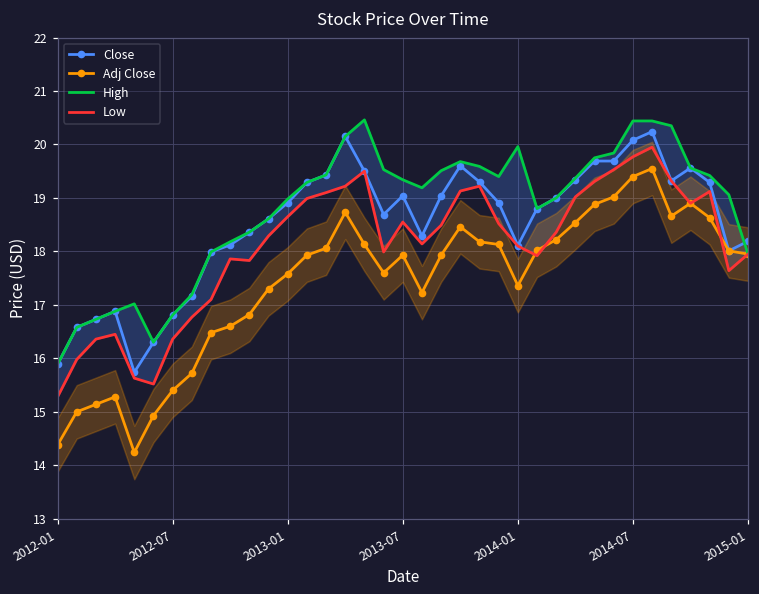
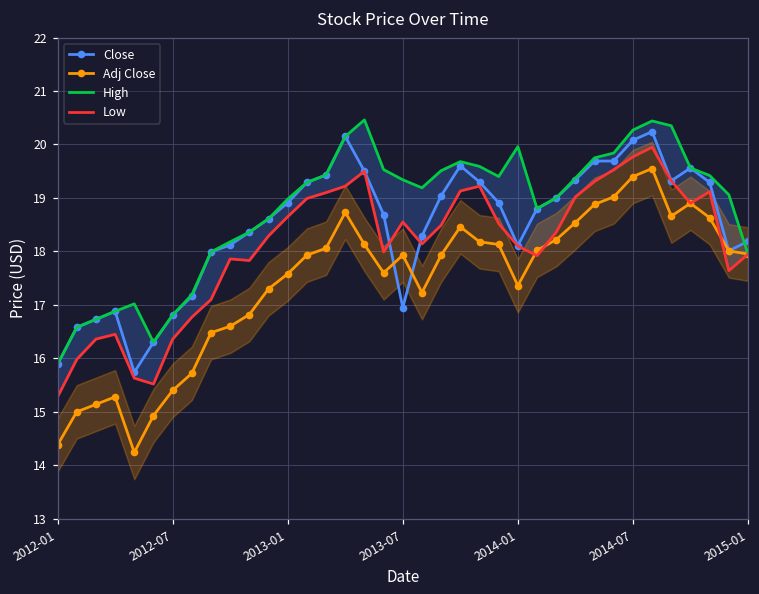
  {
    "Close": {
      "2013-01": 18.9,
-     "2013-07": 19.0,
+     "2013-07": 17.0,
      "2014-07": 20.1,
      "2015-01": 18.2
    },
    "High": {
      "2013-01": 19.0,
      "2013-07": 19.3,
      "2014-01": 20.0,
-     "2014-07": 20.4
+     "2014-07": 20.3
    },
    "Low": {
      "2012-01": 15.3,
      "2012-07": 16.4,
      "2013-01": 18.7,
      "2013-07": 18.6,
      "2014-07": 19.8
    }
  }
